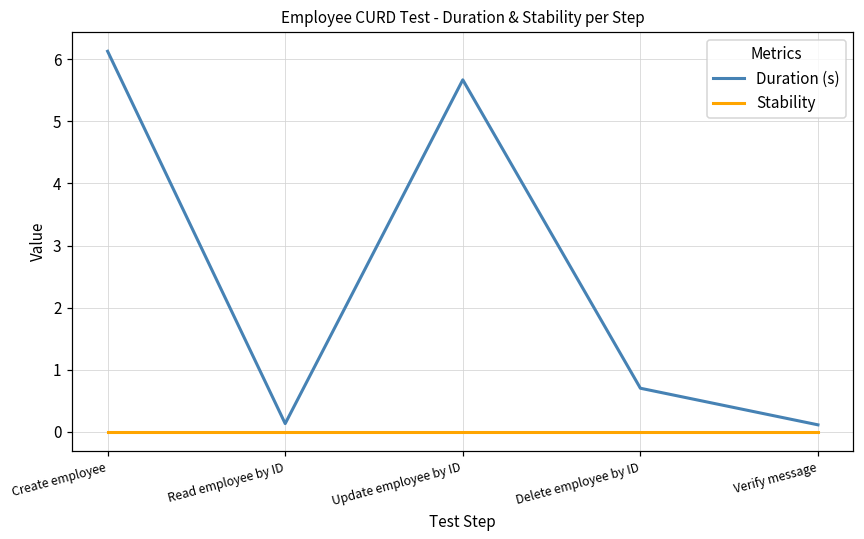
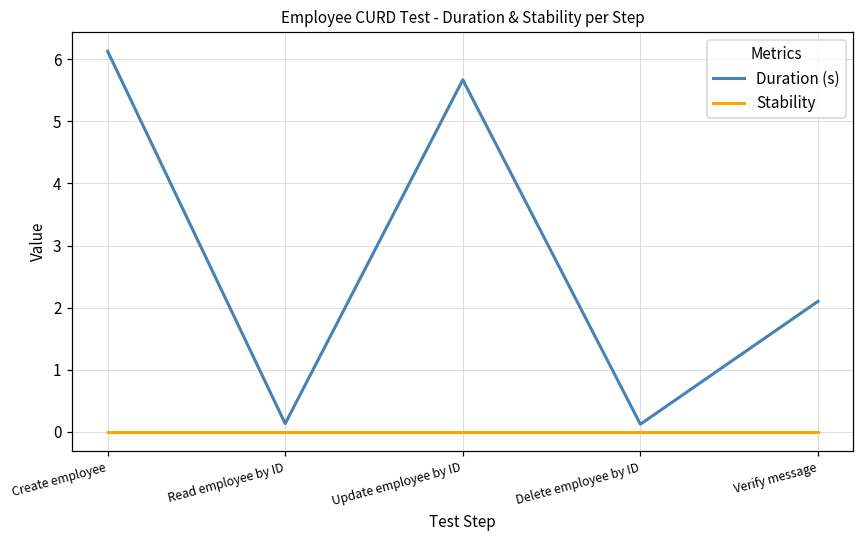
  {
    "Duration (s)": {
      "Create employee": 6.1,
      "Read employee by ID": 0.1,
      "Update employee by ID": 5.7,
-     "Delete employee by ID": 0.7,
-     "Verify message": 0.1
+     "Delete employee by ID": 0.1,
+     "Verify message": 2.1
    },
    "Stability": {
      "Create employee": 0.0,
      "Read employee by ID": 0.0,
      "Update employee by ID": 0.0,
      "Delete employee by ID": 0.0,
      "Verify message": 0.0
    }
  }
